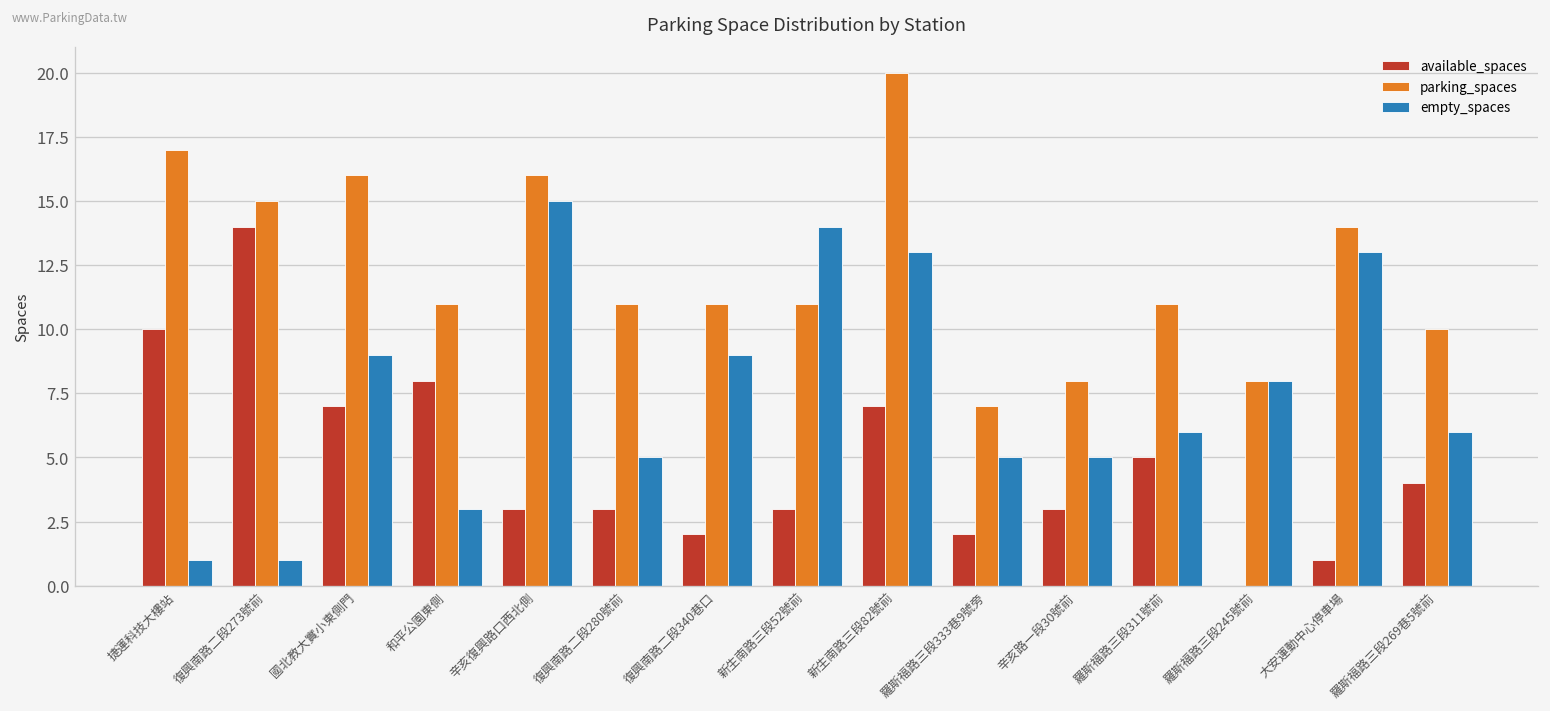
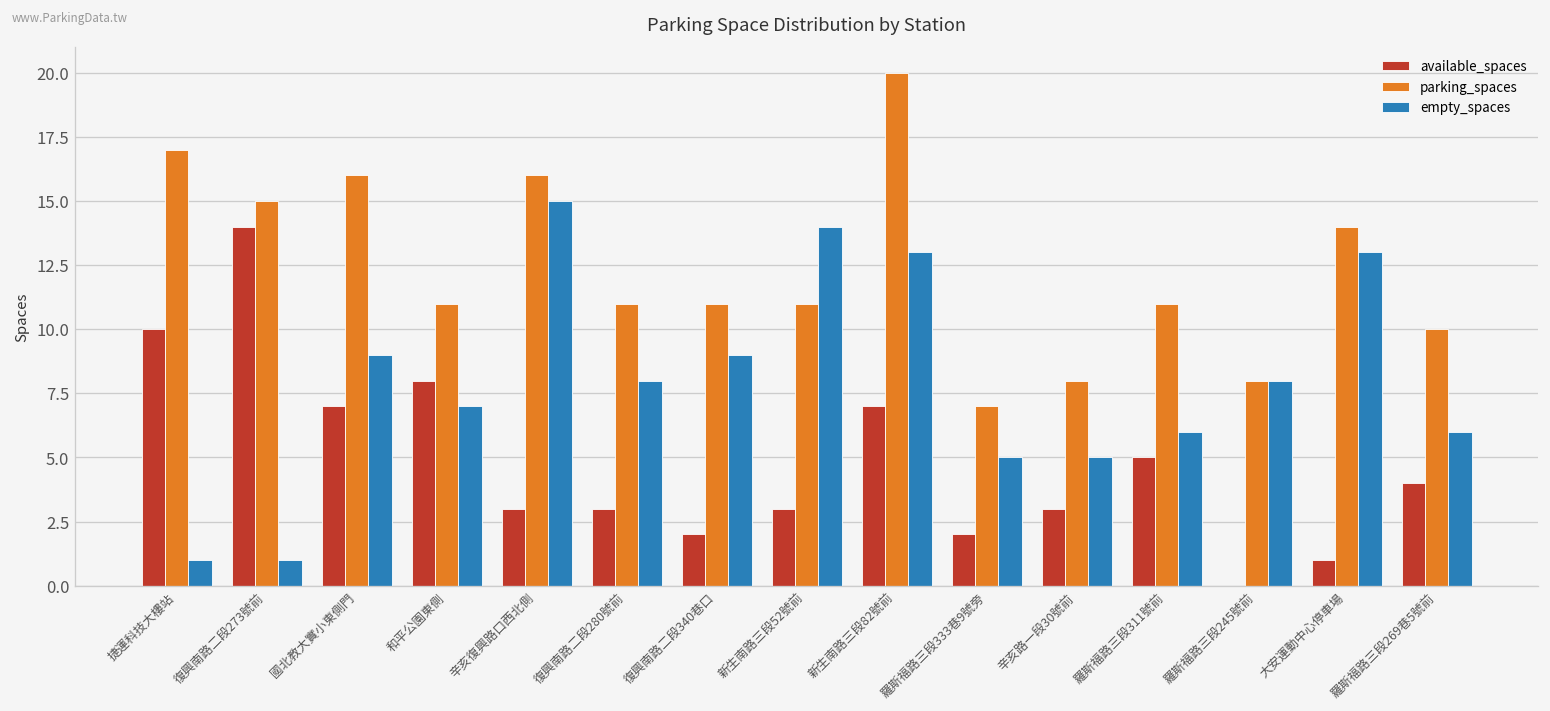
  {
    "available_spaces": {
      "捷運科技大樓站": 10,
      "復興南路二段273號前": 14,
      "國北教大實小東側門": 7,
      "和平公園東側": 8,
      "辛亥復興路口西北側": 3,
      "復興南路二段280號前": 3,
      "復興南路二段340巷口": 2,
      "新生南路三段52號前": 3,
      "新生南路三段82號前": 7,
      "羅斯福路三段333巷9號旁": 2,
      "辛亥路一段30號前": 3,
      "羅斯福路三段311號前": 5,
      "羅斯福路三段245號前": 0,
      "大安運動中心停車場": 1,
      "羅斯福路三段269巷5號前": 4
    },
    "parking_spaces": {
      "捷運科技大樓站": 17,
      "復興南路二段273號前": 15,
      "國北教大實小東側門": 16,
      "和平公園東側": 11,
      "辛亥復興路口西北側": 16,
      "復興南路二段280號前": 11,
      "復興南路二段340巷口": 11,
      "新生南路三段52號前": 11,
      "新生南路三段82號前": 20,
      "羅斯福路三段333巷9號旁": 7,
      "辛亥路一段30號前": 8,
      "羅斯福路三段311號前": 11,
      "羅斯福路三段245號前": 8,
      "大安運動中心停車場": 14,
      "羅斯福路三段269巷5號前": 10
    },
    "empty_spaces": {
      "捷運科技大樓站": 1,
      "復興南路二段273號前": 1,
      "國北教大實小東側門": 9,
-     "和平公園東側": 3,
+     "和平公園東側": 7,
      "辛亥復興路口西北側": 15,
-     "復興南路二段280號前": 5,
+     "復興南路二段280號前": 8,
      "復興南路二段340巷口": 9,
      "新生南路三段52號前": 14,
      "新生南路三段82號前": 13,
      "羅斯福路三段333巷9號旁": 5,
      "辛亥路一段30號前": 5,
      "羅斯福路三段311號前": 6,
      "羅斯福路三段245號前": 8,
      "大安運動中心停車場": 13,
      "羅斯福路三段269巷5號前": 6
    }
  }
